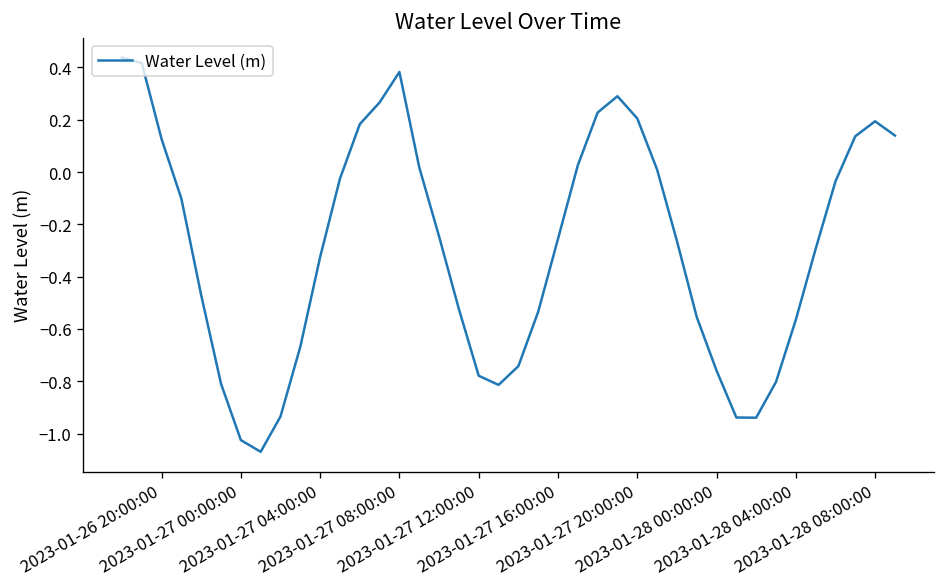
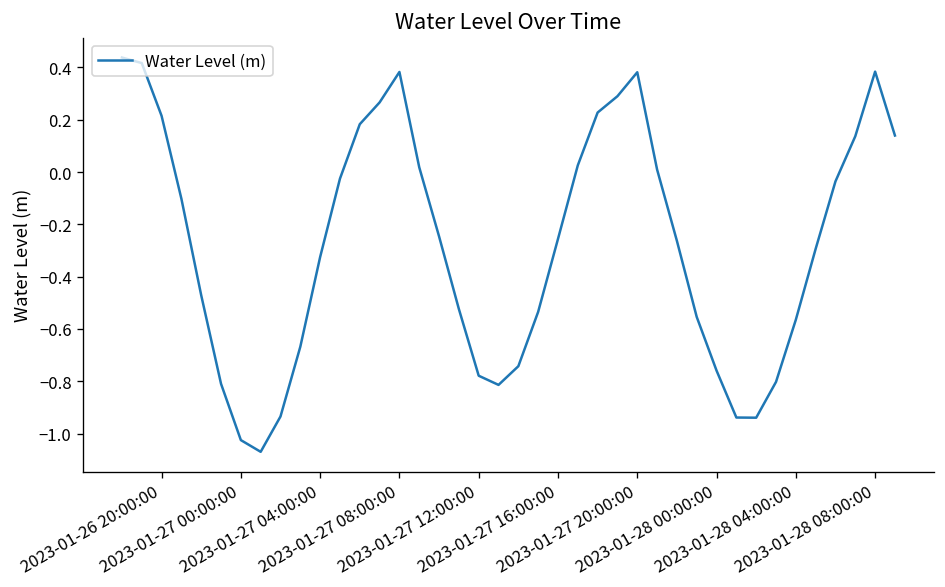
  {
-   "2023-01-26 20:00:00": 0.13,
+   "2023-01-26 20:00:00": 0.22,
    "2023-01-27 00:00:00": -1.03,
    "2023-01-27 04:00:00": -0.32,
    "2023-01-27 08:00:00": 0.38,
    "2023-01-27 12:00:00": -0.78,
    "2023-01-27 16:00:00": -0.26,
-   "2023-01-27 20:00:00": 0.21,
+   "2023-01-27 20:00:00": 0.38,
    "2023-01-28 00:00:00": -0.76,
    "2023-01-28 04:00:00": -0.56,
-   "2023-01-28 08:00:00": 0.19
+   "2023-01-28 08:00:00": 0.38
  }
